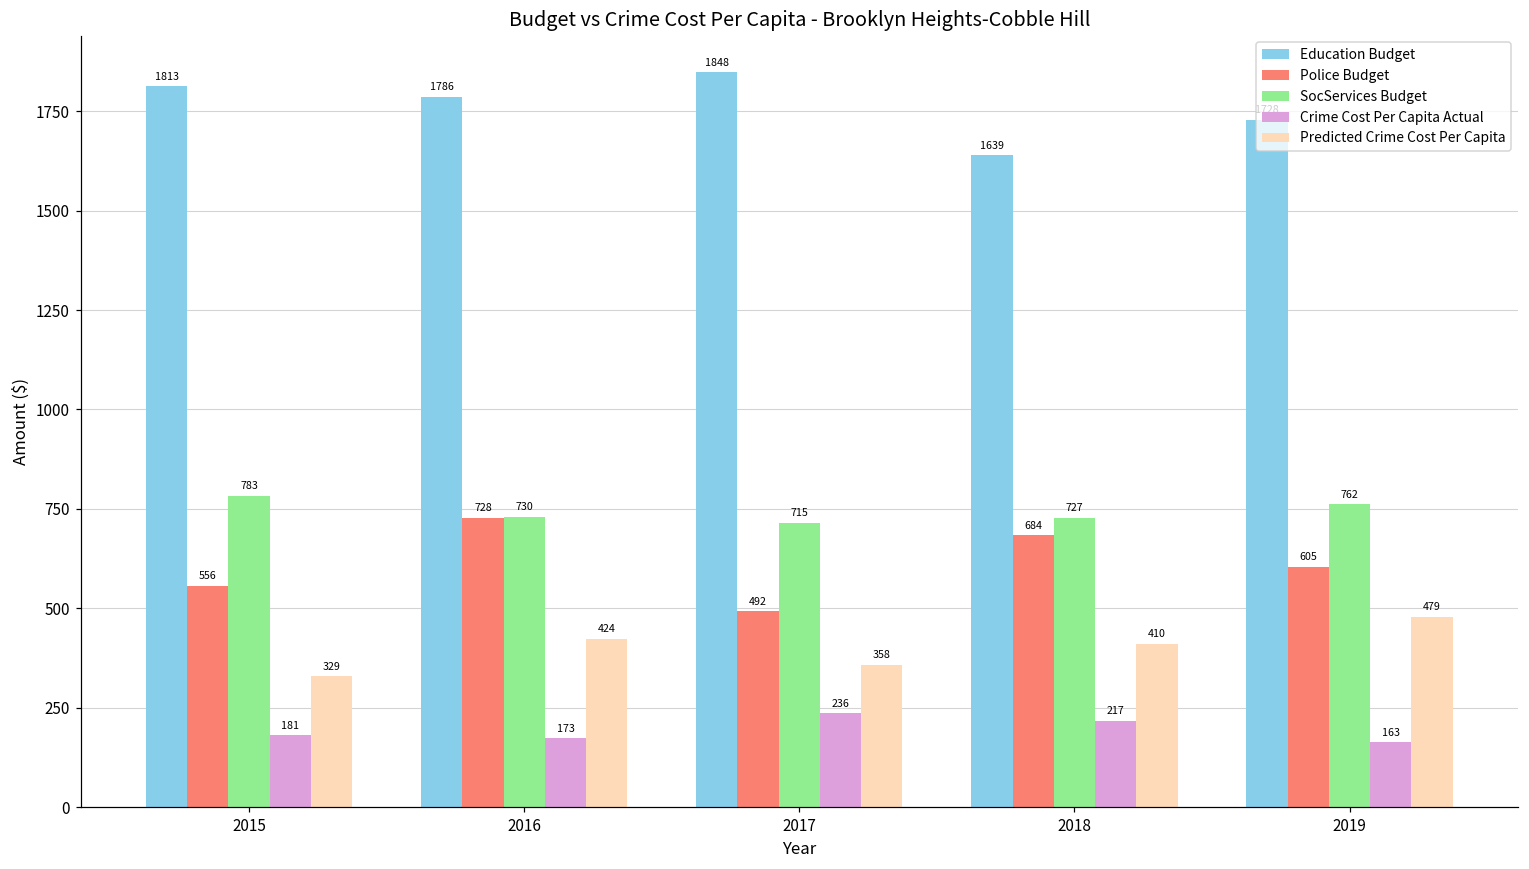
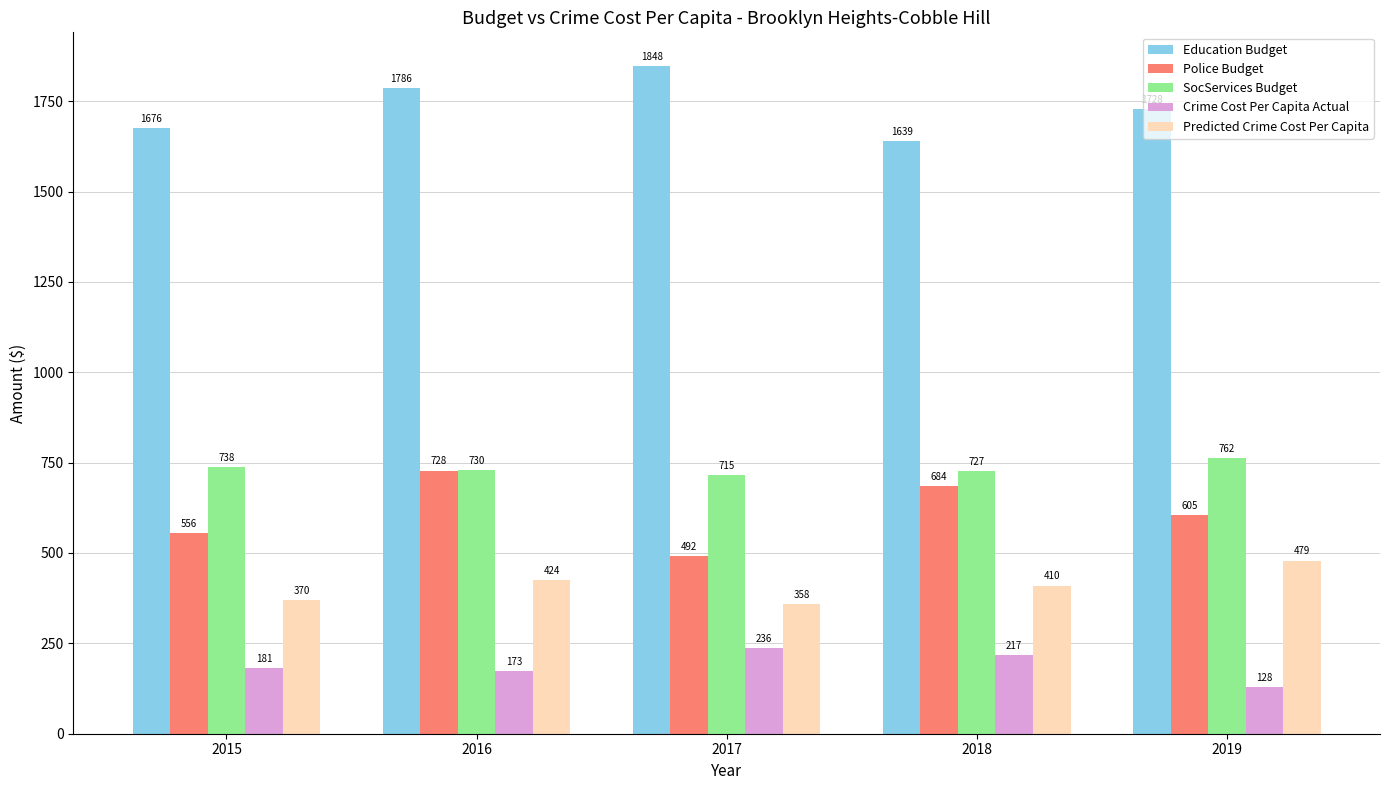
  {
    "Education Budget": {
-     "2015": 1813,
+     "2015": 1676,
      "2016": 1786,
      "2017": 1848,
      "2018": 1639
    },
    "Police Budget": {
      "2015": 556,
      "2016": 728,
      "2017": 492,
      "2018": 684,
      "2019": 605
    },
    "SocServices Budget": {
-     "2015": 783,
+     "2015": 738,
      "2016": 730,
      "2017": 715,
      "2018": 727,
      "2019": 762
    },
    "Crime Cost Per Capita Actual": {
      "2015": 181,
      "2016": 173,
      "2017": 236,
      "2018": 217,
-     "2019": 163
+     "2019": 128
    },
    "Predicted Crime Cost Per Capita": {
-     "2015": 329,
+     "2015": 370,
      "2016": 424,
      "2017": 358,
      "2018": 410,
      "2019": 479
    }
  }
